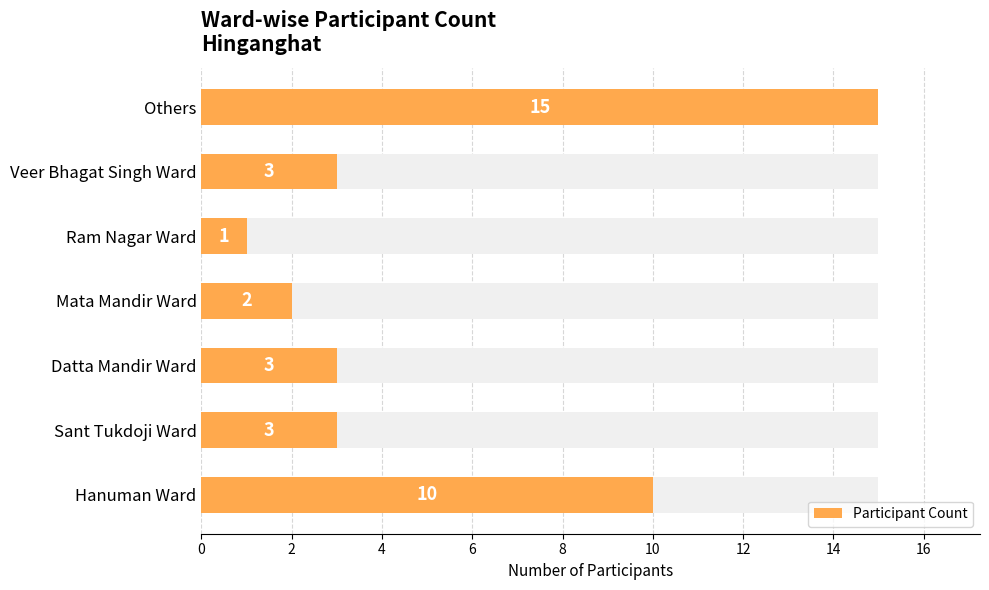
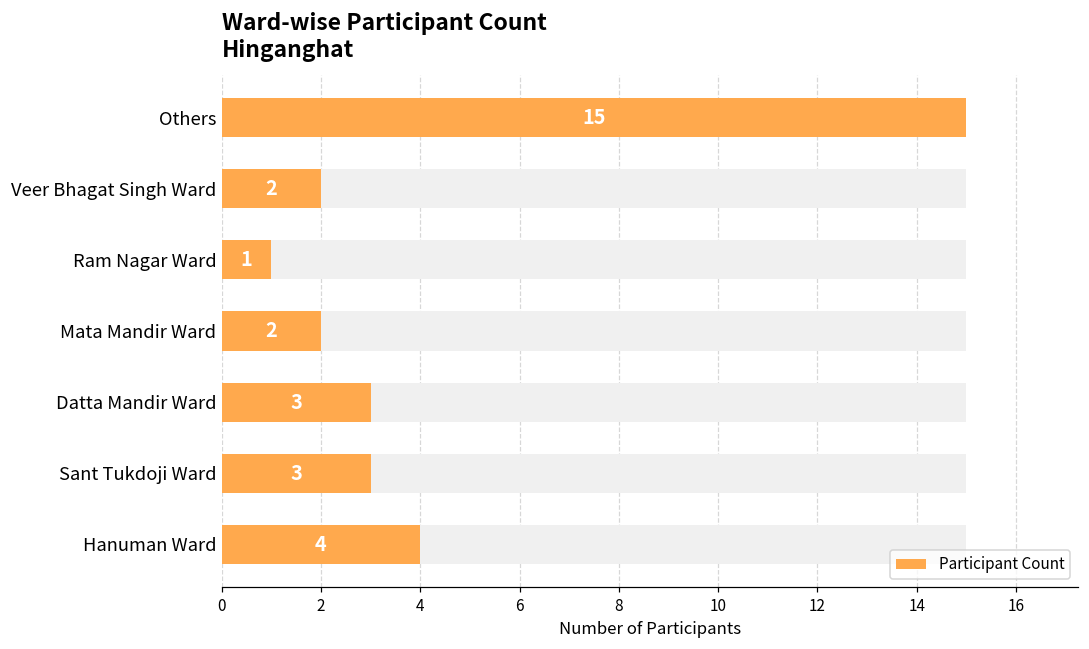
  {
    "Participant Count": {
      "Others": 15,
-     "Veer Bhagat Singh Ward": 3,
-     "Hanuman Ward": 10
+     "Veer Bhagat Singh Ward": 2,
+     "Hanuman Ward": 4
    }
  }
